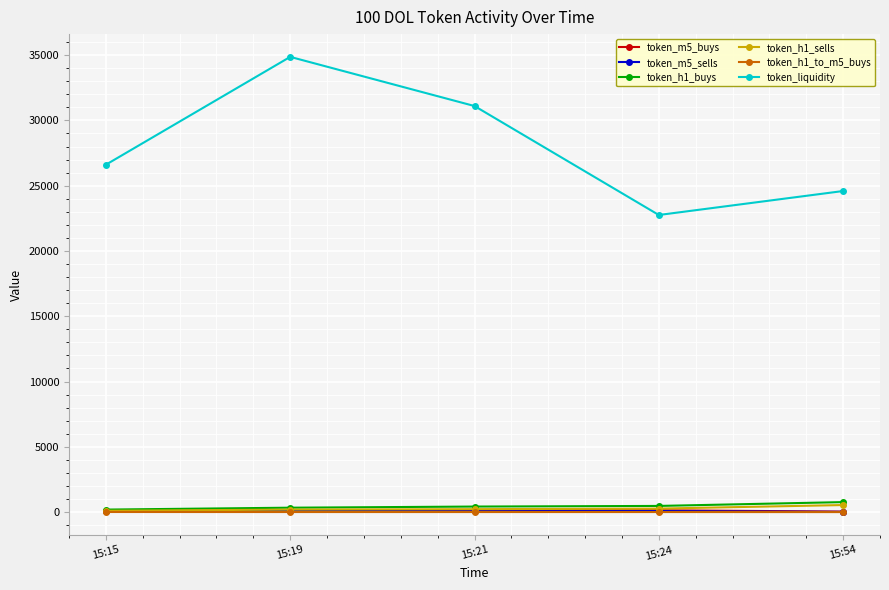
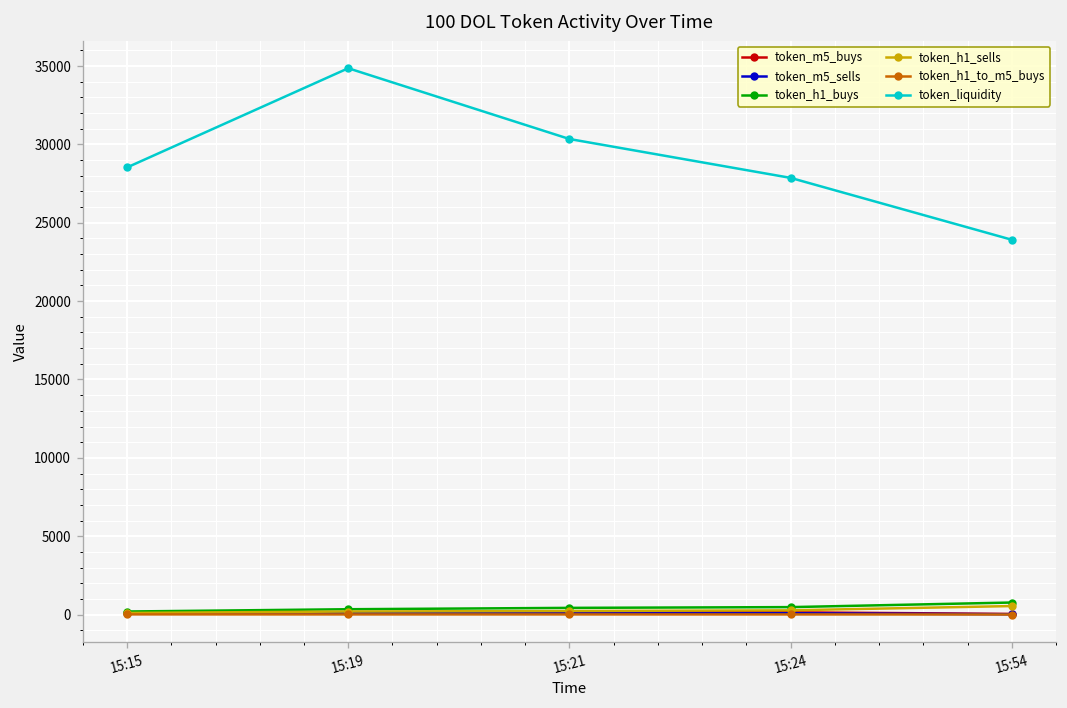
  {
    "token_h1_buys": {
      "15:21": 400,
      "15:24": 500,
      "15:54": 800
    },
    "token_h1_sells": {
      "15:54": 500
    },
    "token_liquidity": {
-     "15:15": 26600,
+     "15:15": 28500,
      "15:19": 34900,
-     "15:21": 31100,
-     "15:24": 22800,
-     "15:54": 24600
+     "15:21": 30300,
+     "15:24": 27900,
+     "15:54": 23900
    }
  }
